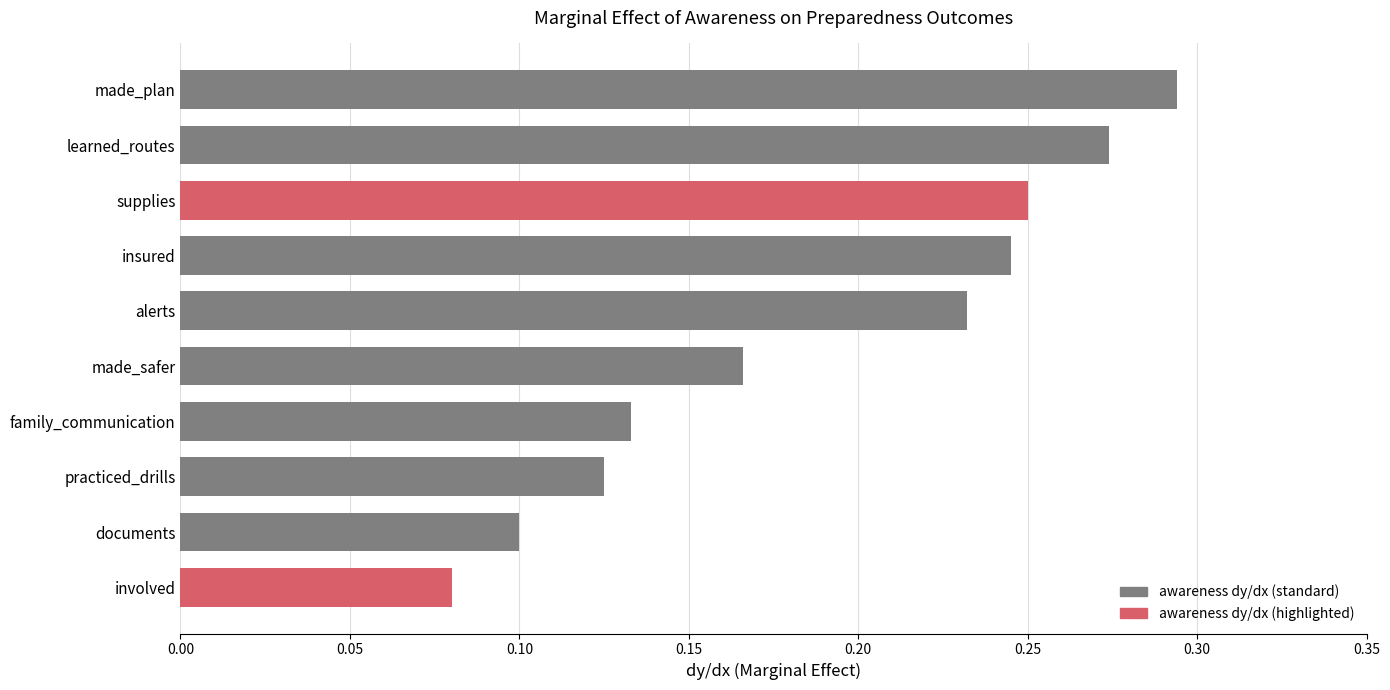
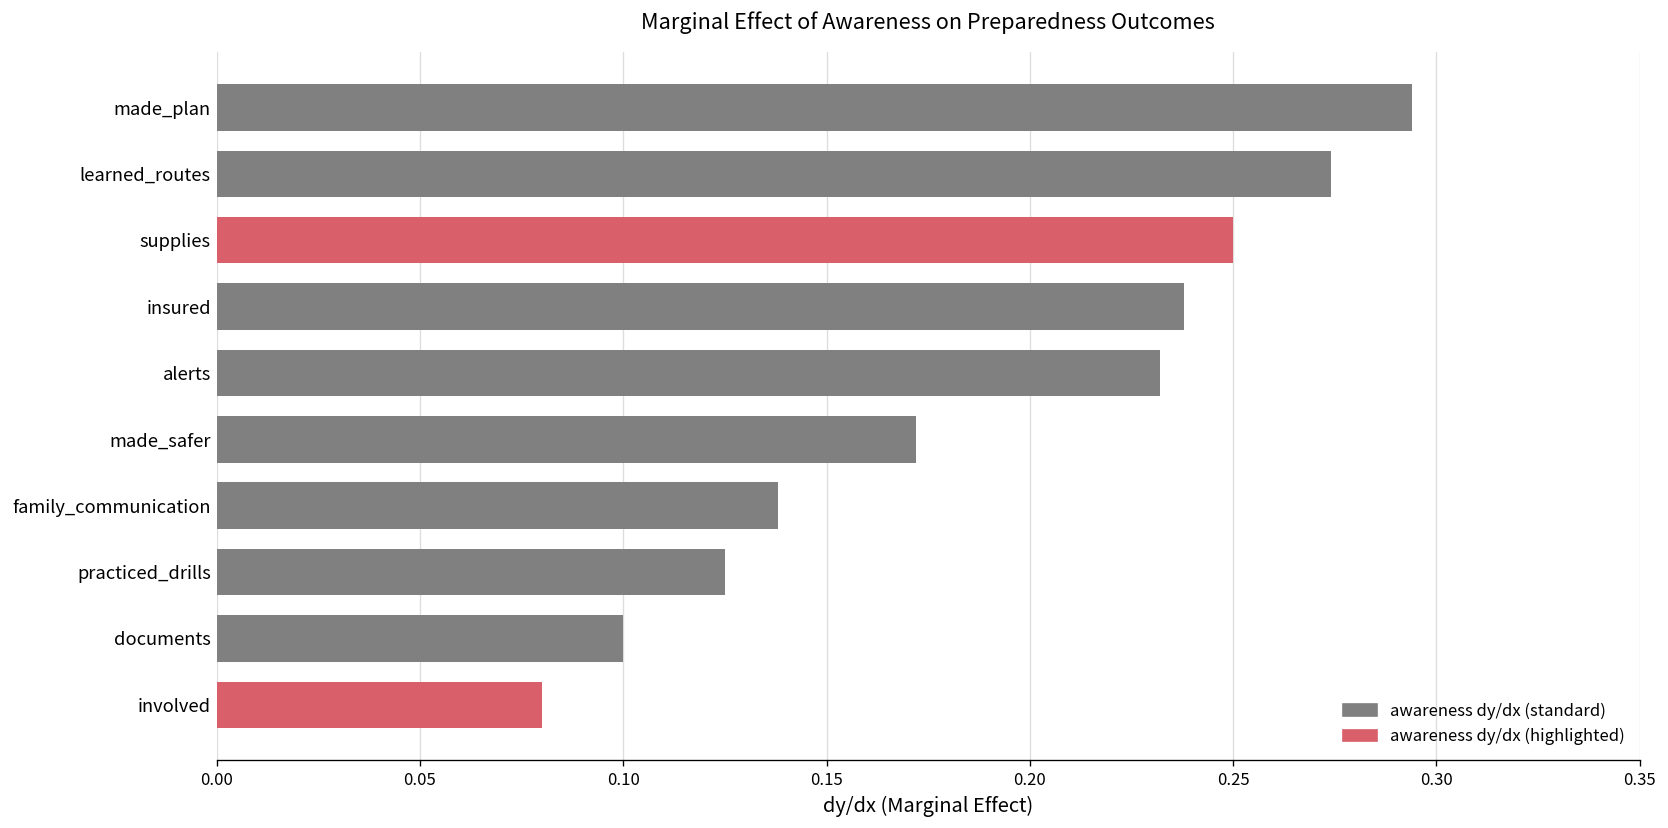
  {
    "made_plan": 0.294,
    "learned_routes": 0.274,
    "supplies": 0.250,
-   "insured": 0.245,
+   "insured": 0.238,
    "alerts": 0.232,
-   "made_safer": 0.166,
-   "family_communication": 0.133,
+   "made_safer": 0.172,
+   "family_communication": 0.138,
    "practiced_drills": 0.125,
    "documents": 0.100,
    "involved": 0.080
  }
